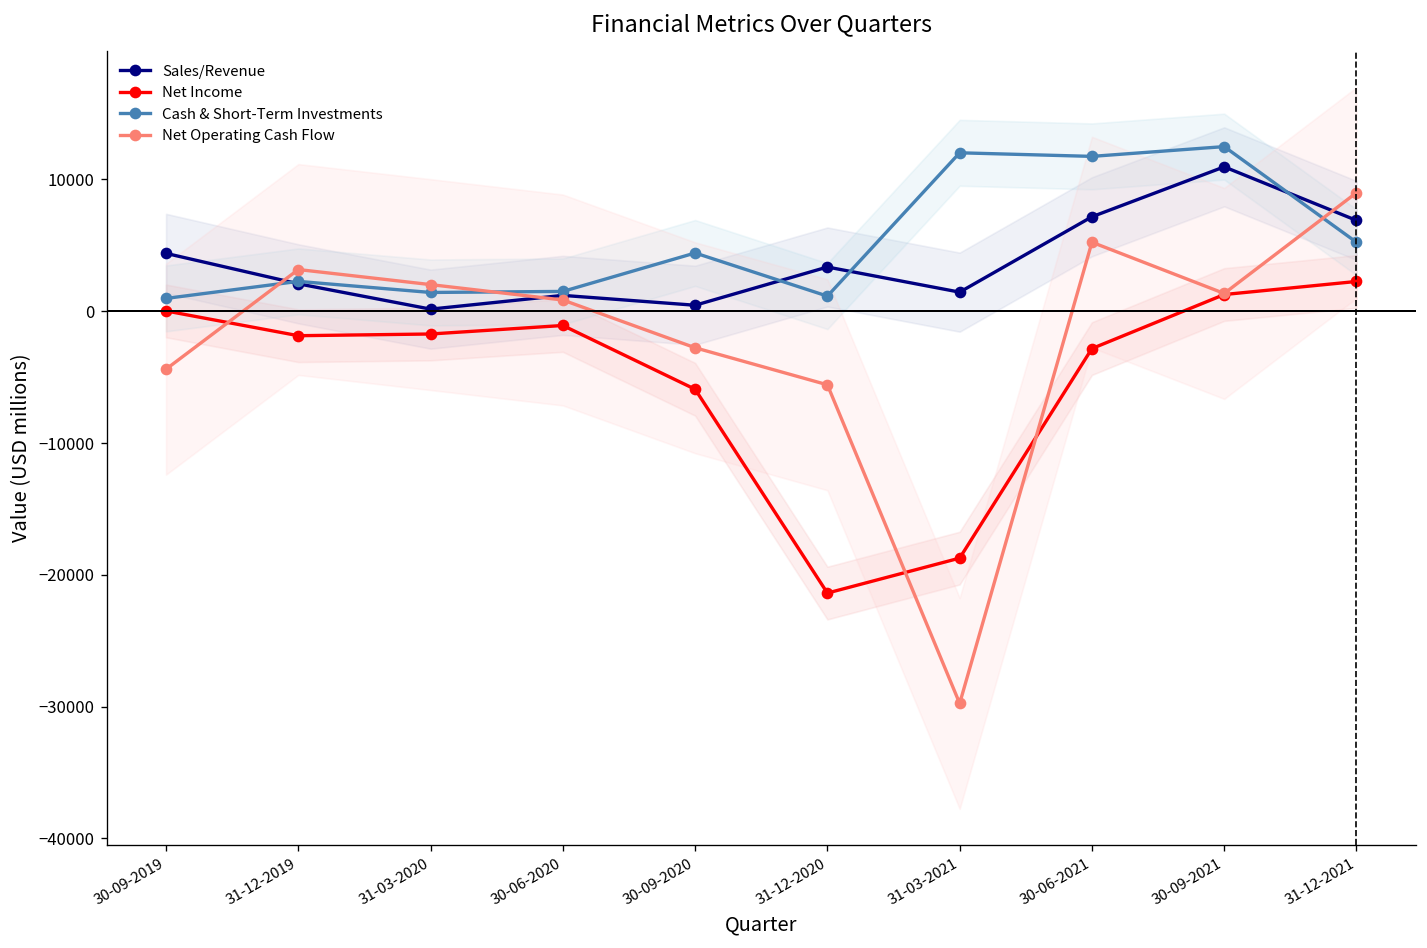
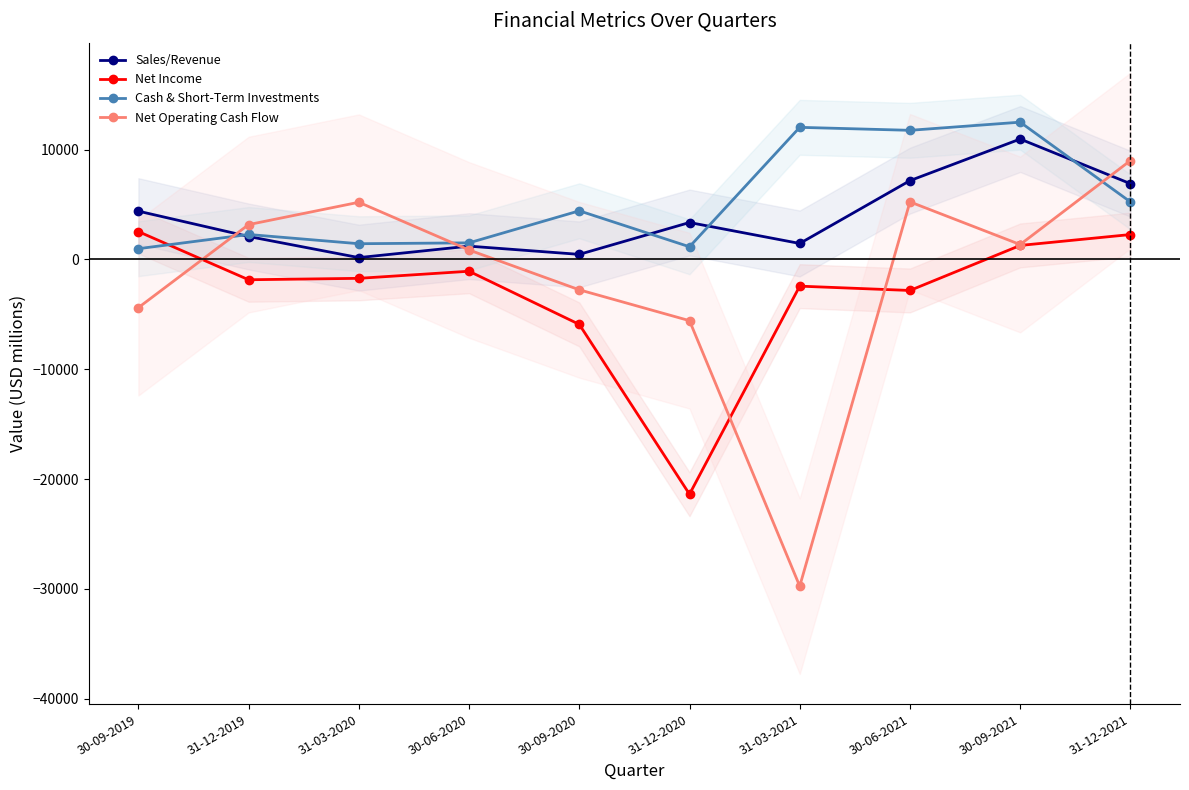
  {
    "Sales/Revenue": {
      "30-06-2020": 1200,
      "30-09-2020": 500,
      "31-12-2020": 3400,
      "31-03-2021": 1500,
      "30-06-2021": 7200,
      "30-09-2021": 11000,
      "31-12-2021": 6900
    },
    "Net Income": {
-     "30-09-2019": 0,
+     "30-09-2019": 2500,
      "31-12-2019": -1900,
      "31-03-2020": -1700,
      "30-06-2020": -1100,
      "30-09-2020": -5900,
      "31-12-2020": -21400,
-     "31-03-2021": -18700,
+     "31-03-2021": -2400,
      "30-06-2021": -2800,
      "31-12-2021": 2300
    },
    "Cash & Short-Term Investments": {
      "30-09-2019": 1000,
      "31-03-2020": 1400,
      "30-06-2020": 1500,
      "30-09-2020": 4400,
      "31-12-2020": 1200,
      "31-03-2021": 12000,
      "30-06-2021": 11800,
      "30-09-2021": 12500,
      "31-12-2021": 5200
    },
    "Net Operating Cash Flow": {
      "30-09-2019": -4400,
      "31-12-2019": 3200,
-     "31-03-2020": 2000,
+     "31-03-2020": 5200,
      "30-09-2020": -2800,
      "31-12-2020": -5600,
      "31-03-2021": -29800,
      "30-06-2021": 5200,
      "31-12-2021": 9000
    }
  }
